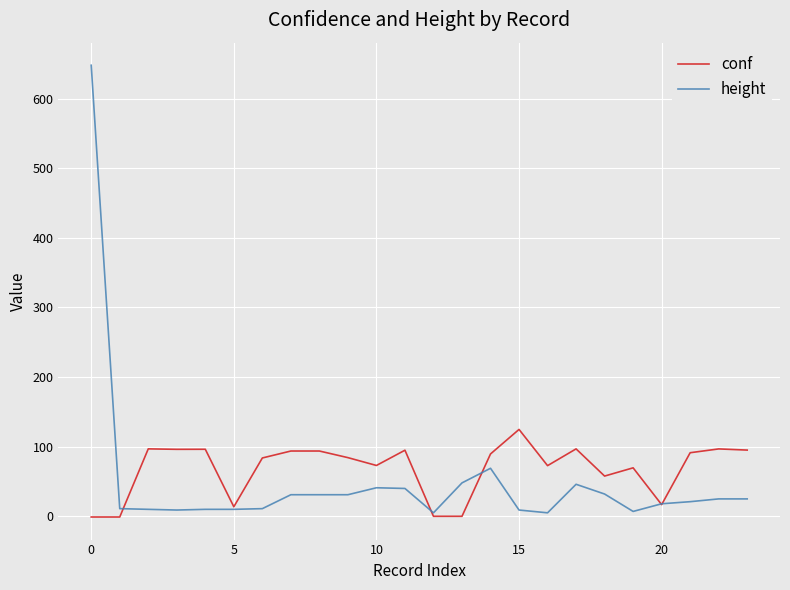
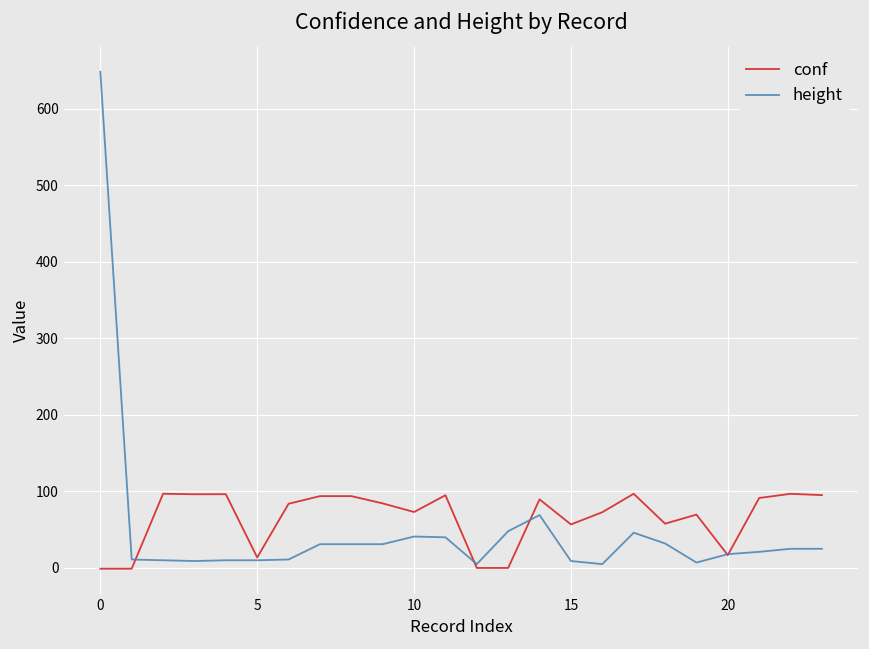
  {
    "conf": {
      "0": 0,
      "10": 70,
-     "15": 120
+     "15": 60
    },
    "height": {
      "0": 650,
      "10": 40,
      "15": 10
    }
  }
